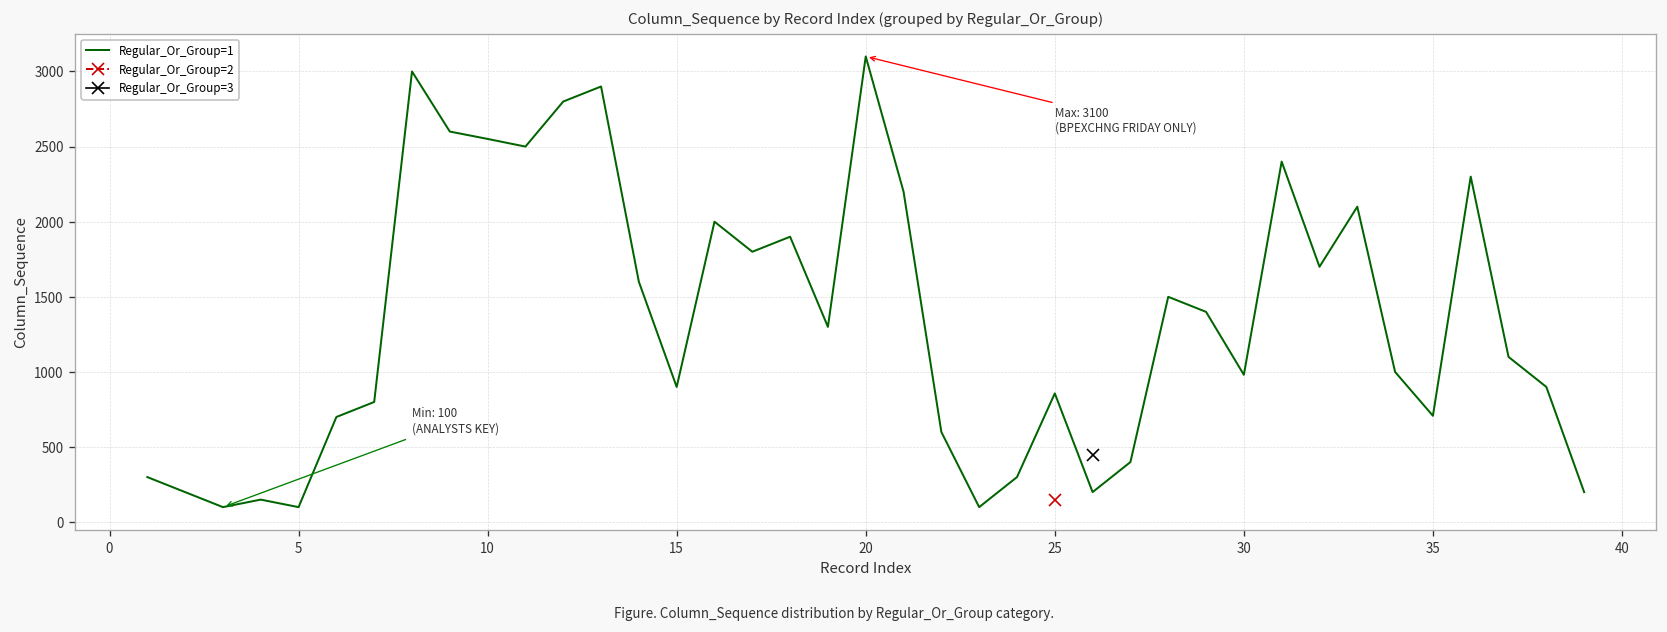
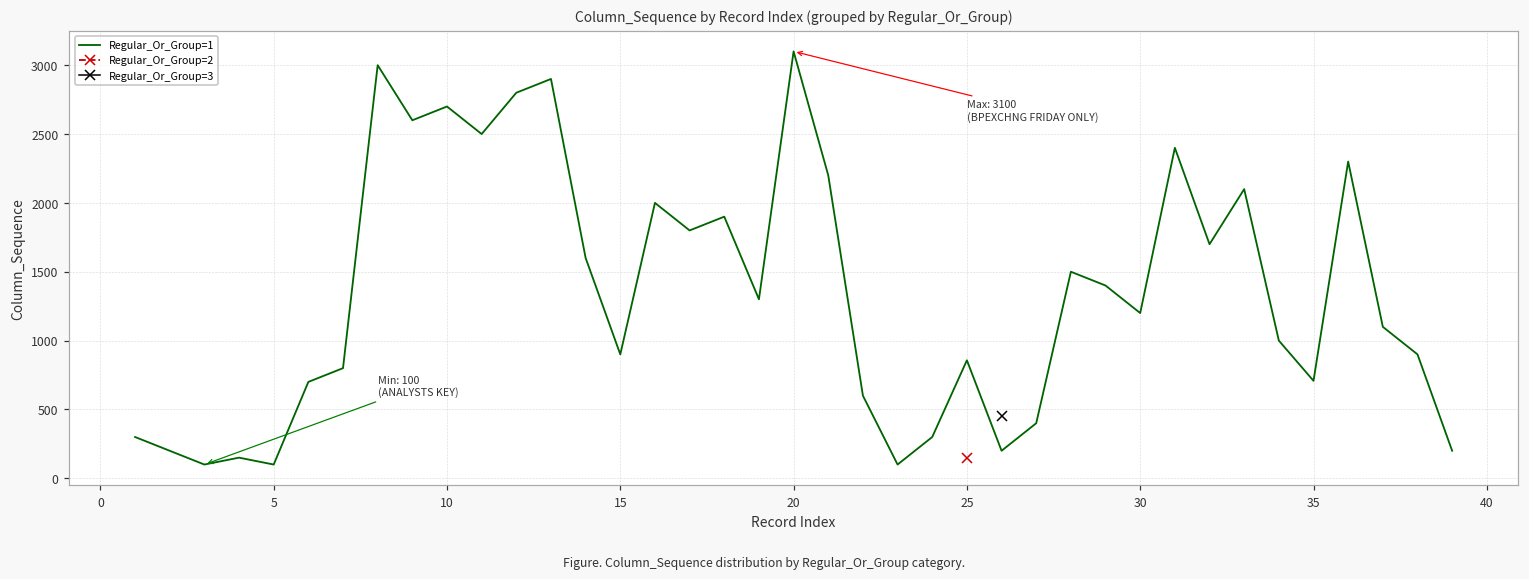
  {
    "Regular_Or_Group=1": {
      "5": 100,
-     "10": 2550,
+     "10": 2700,
      "15": 900,
      "25": 860,
-     "30": 980,
+     "30": 1200,
      "35": 710
    },
    "Regular_Or_Group=2": {
      "25": 150
    }
  }
